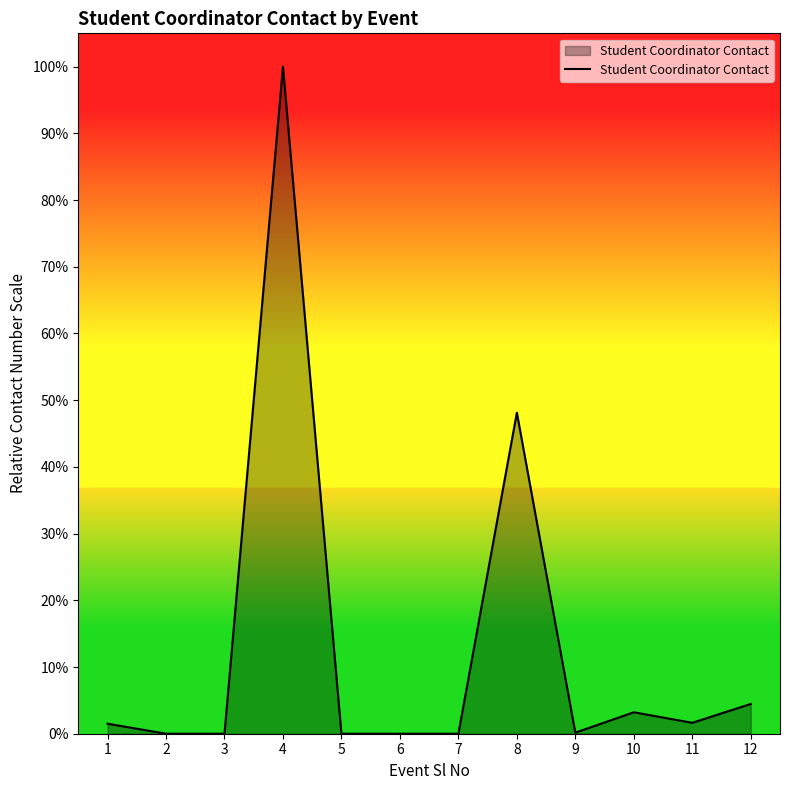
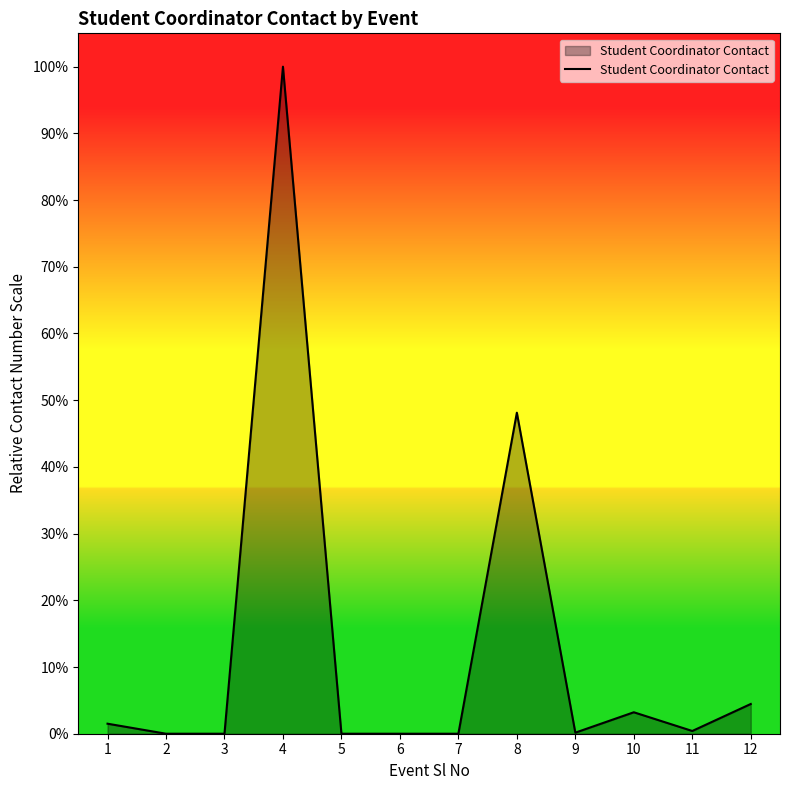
  {
    "1": "2%",
    "2": "0%",
    "3": "0%",
    "4": "100%",
    "5": "0%",
    "6": "0%",
    "7": "0%",
    "8": "48%",
    "9": "0%",
    "10": "3%",
-   "11": "2%",
+   "11": "0%",
    "12": "4%"
  }
